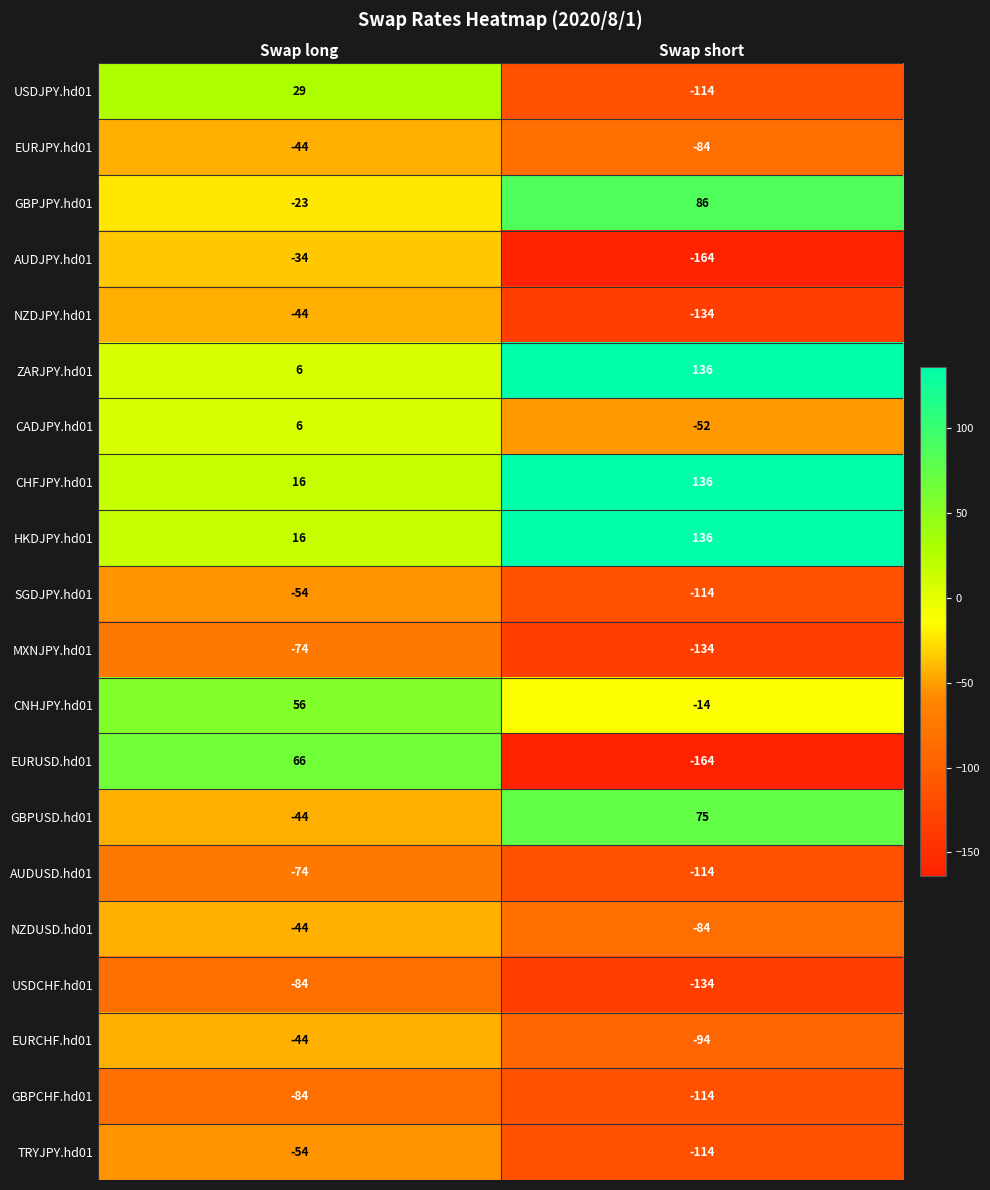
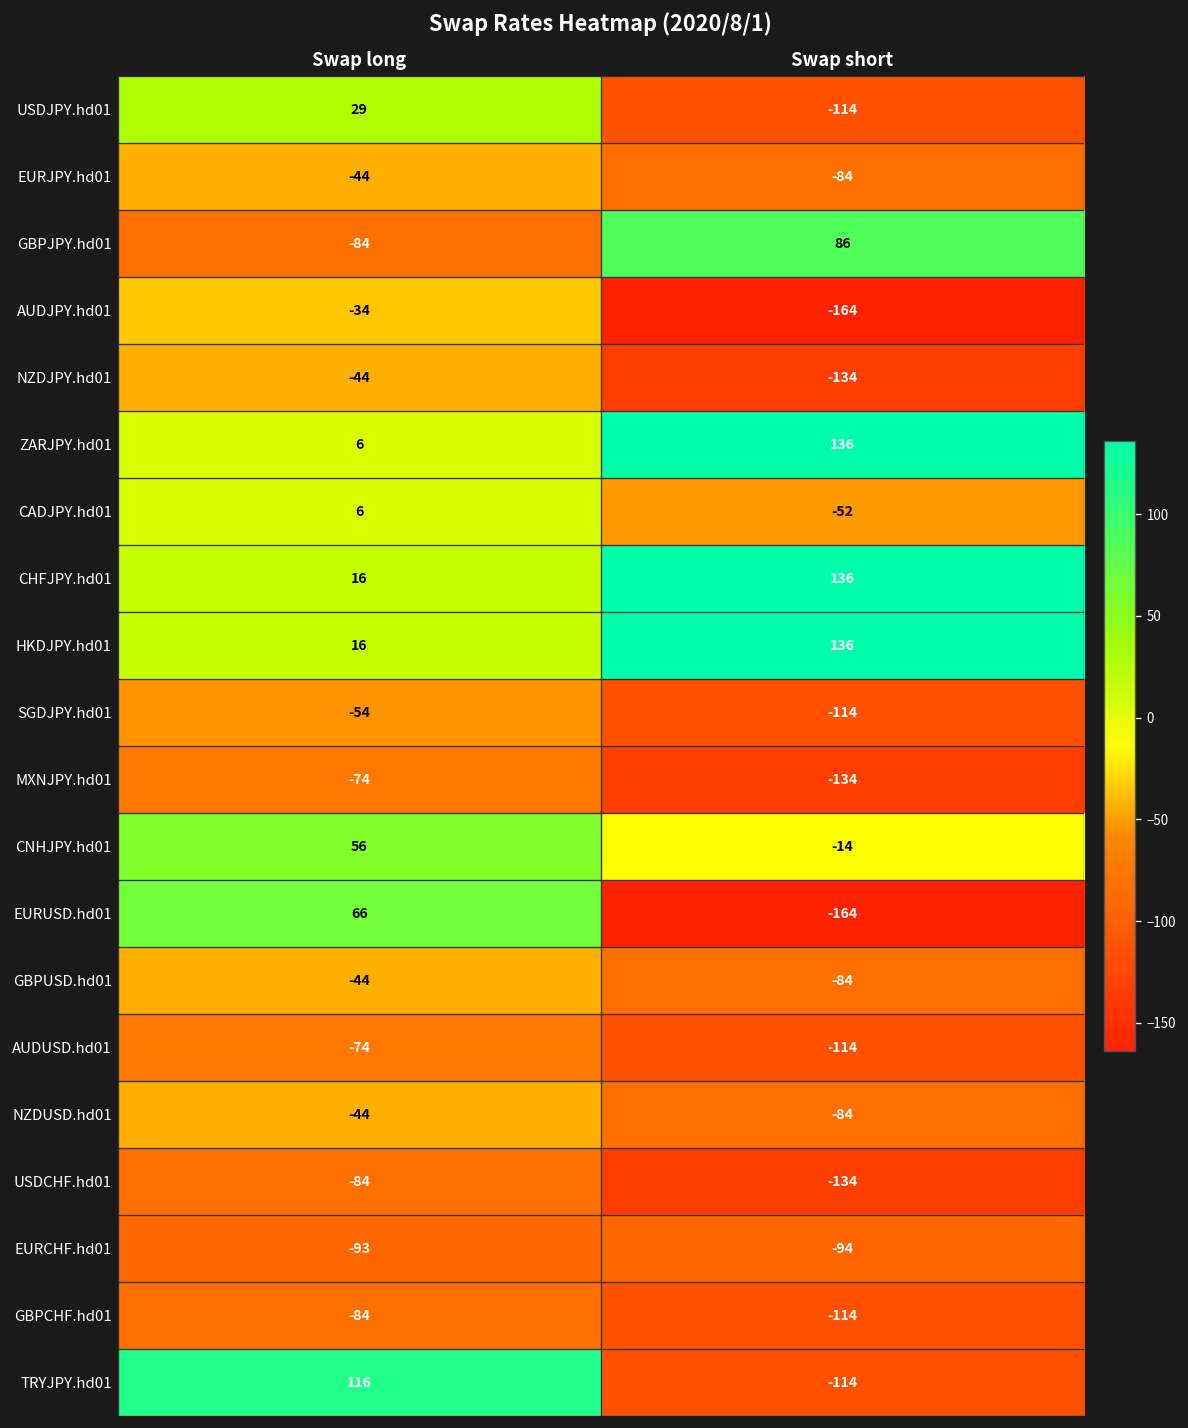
  {
    "USDJPY.hd01": {
      "Swap long": 29,
      "Swap short": -114
    },
    "EURJPY.hd01": {
      "Swap long": -44,
      "Swap short": -84
    },
    "GBPJPY.hd01": {
-     "Swap long": -23,
+     "Swap long": -84,
      "Swap short": 86
    },
    "AUDJPY.hd01": {
      "Swap long": -34,
      "Swap short": -164
    },
    "NZDJPY.hd01": {
      "Swap long": -44,
      "Swap short": -134
    },
    "ZARJPY.hd01": {
      "Swap long": 6,
      "Swap short": 136
    },
    "CADJPY.hd01": {
      "Swap long": 6,
      "Swap short": -52
    },
    "CHFJPY.hd01": {
      "Swap long": 16,
      "Swap short": 136
    },
    "HKDJPY.hd01": {
      "Swap long": 16,
      "Swap short": 136
    },
    "SGDJPY.hd01": {
      "Swap long": -54,
      "Swap short": -114
    },
    "MXNJPY.hd01": {
      "Swap long": -74,
      "Swap short": -134
    },
    "CNHJPY.hd01": {
      "Swap long": 56,
      "Swap short": -14
    },
    "EURUSD.hd01": {
      "Swap long": 66,
      "Swap short": -164
    },
    "GBPUSD.hd01": {
      "Swap long": -44,
-     "Swap short": 75
+     "Swap short": -84
    },
    "AUDUSD.hd01": {
      "Swap long": -74,
      "Swap short": -114
    },
    "NZDUSD.hd01": {
      "Swap long": -44,
      "Swap short": -84
    },
    "USDCHF.hd01": {
      "Swap long": -84,
      "Swap short": -134
    },
    "EURCHF.hd01": {
-     "Swap long": -44,
+     "Swap long": -93,
      "Swap short": -94
    },
    "GBPCHF.hd01": {
      "Swap long": -84,
      "Swap short": -114
    },
    "TRYJPY.hd01": {
-     "Swap long": -54,
+     "Swap long": 116,
      "Swap short": -114
    }
  }
